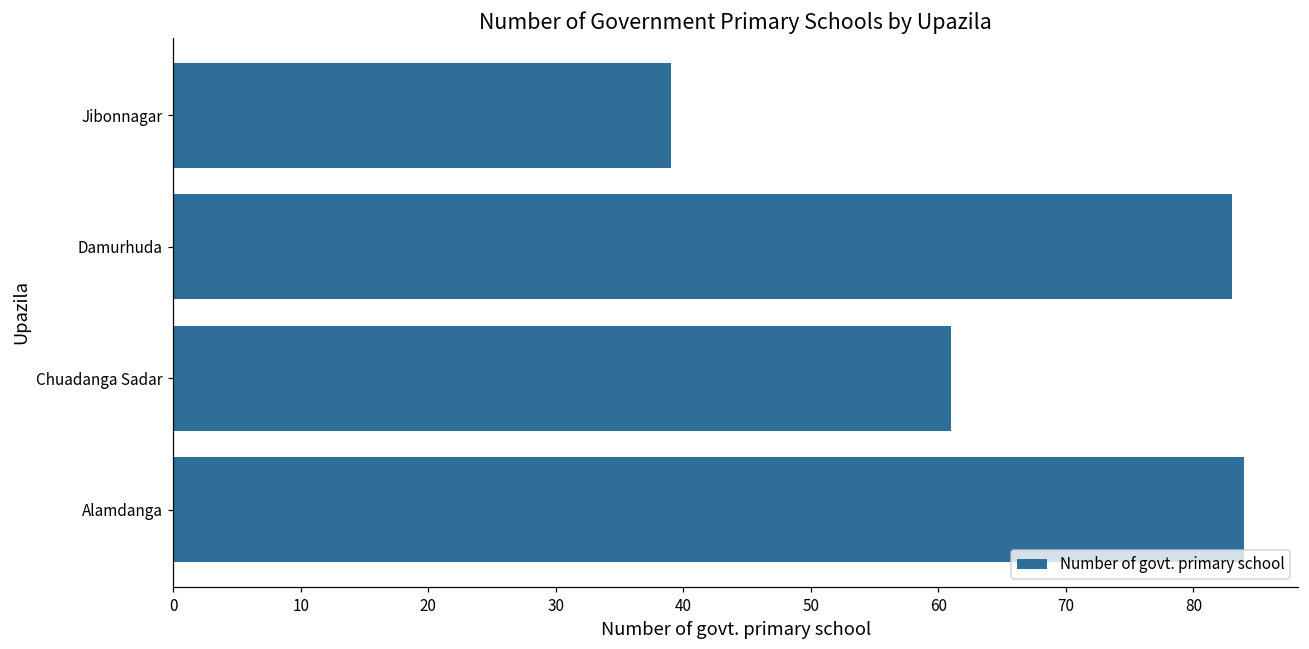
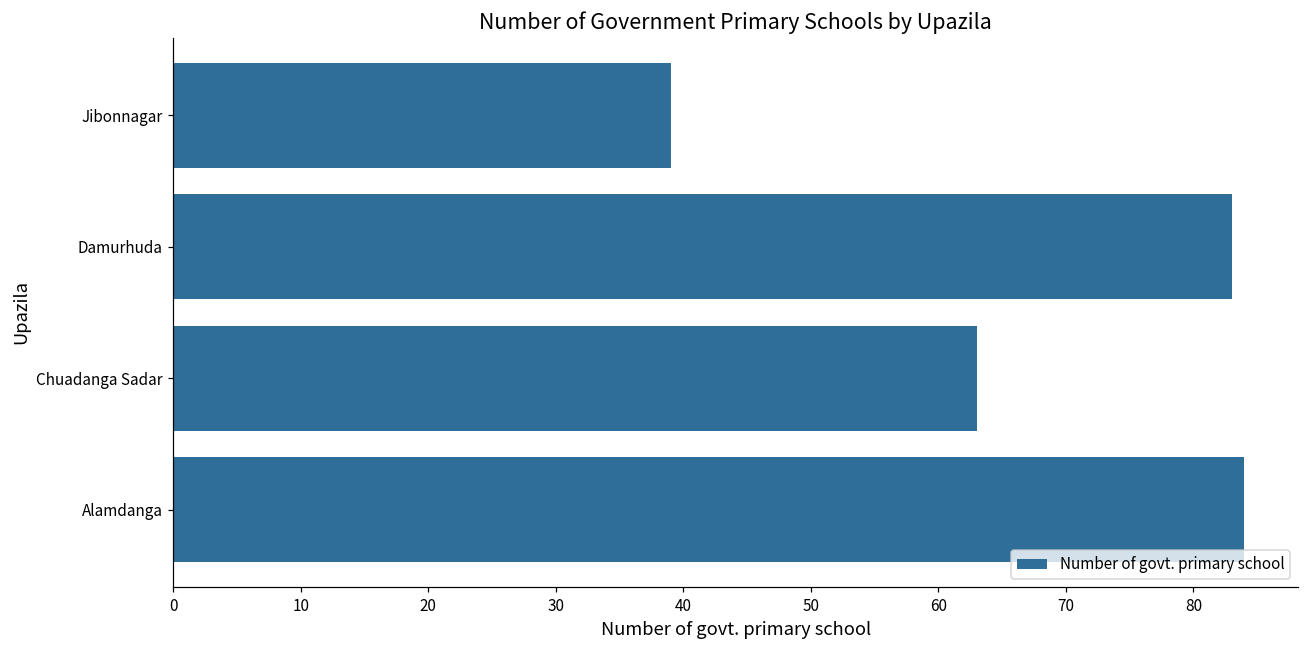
  {
    "Jibonnagar": 39,
    "Damurhuda": 83,
-   "Chuadanga Sadar": 61,
+   "Chuadanga Sadar": 63,
    "Alamdanga": 84
  }
